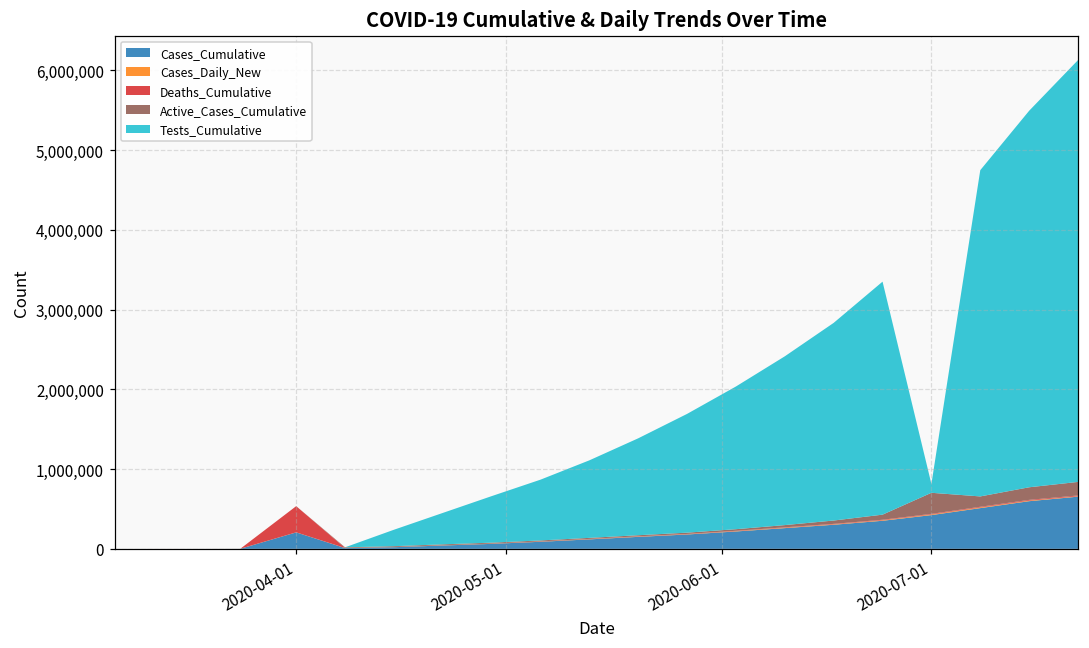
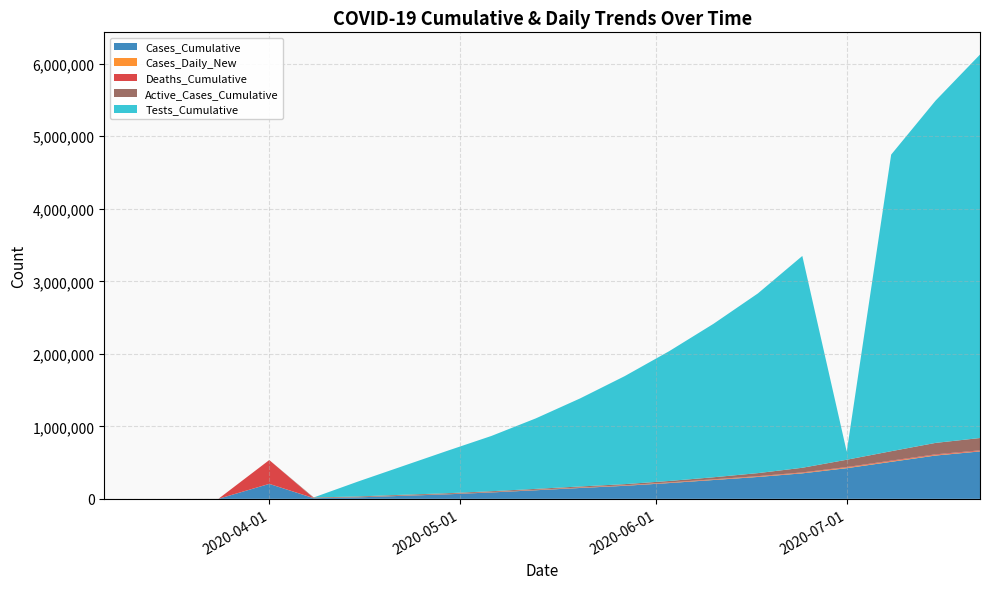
  {
    "Active_Cases_Cumulative": {
-     "2020-07-01": "300,000"
+     "2020-07-01": "100,000"
    },
    "Tests_Cumulative": {
      "2020-07-01": "100,000"
    }
  }
